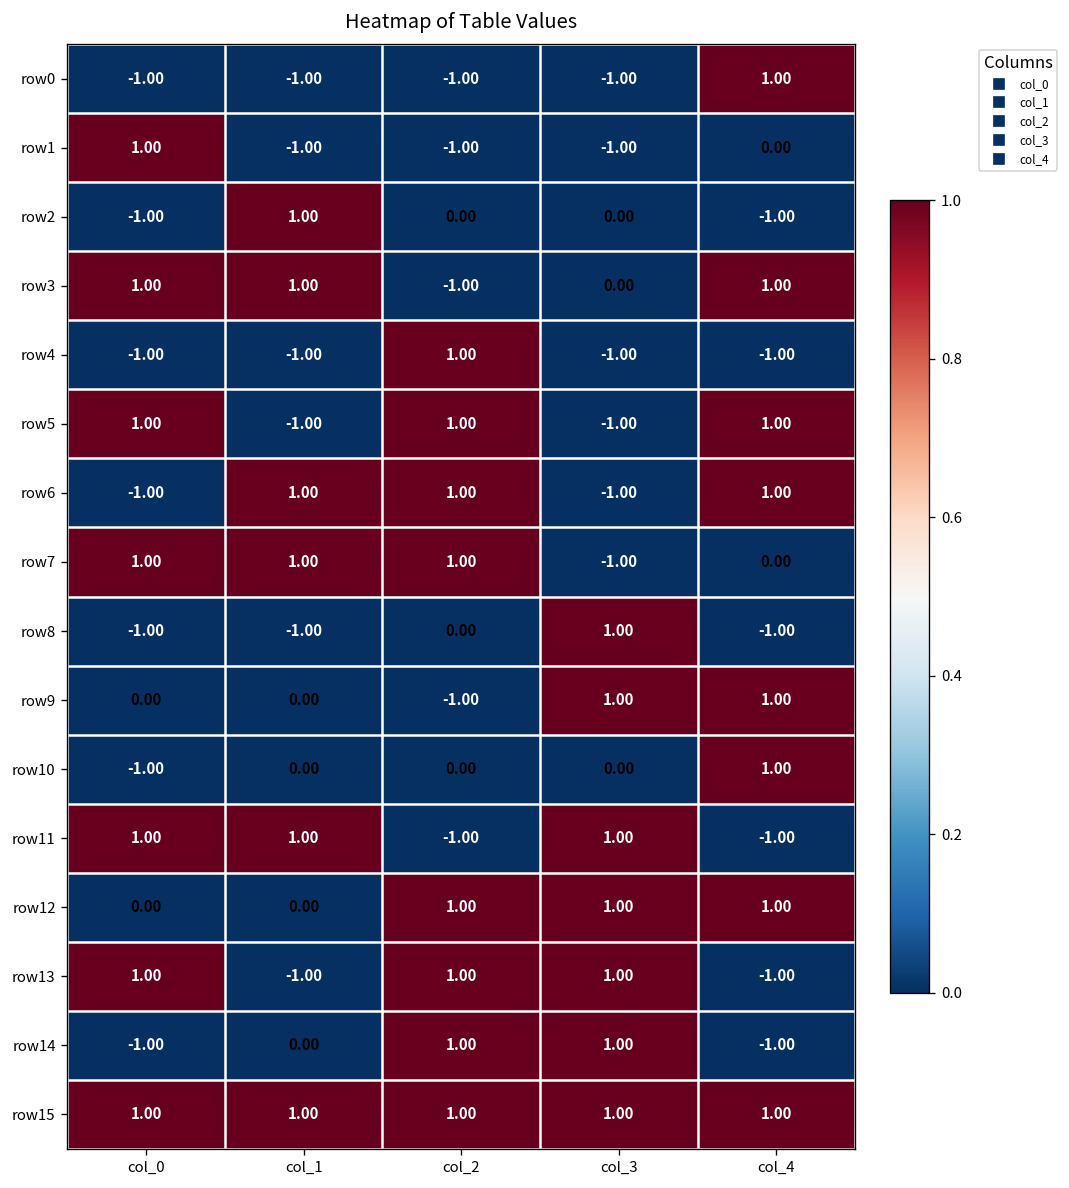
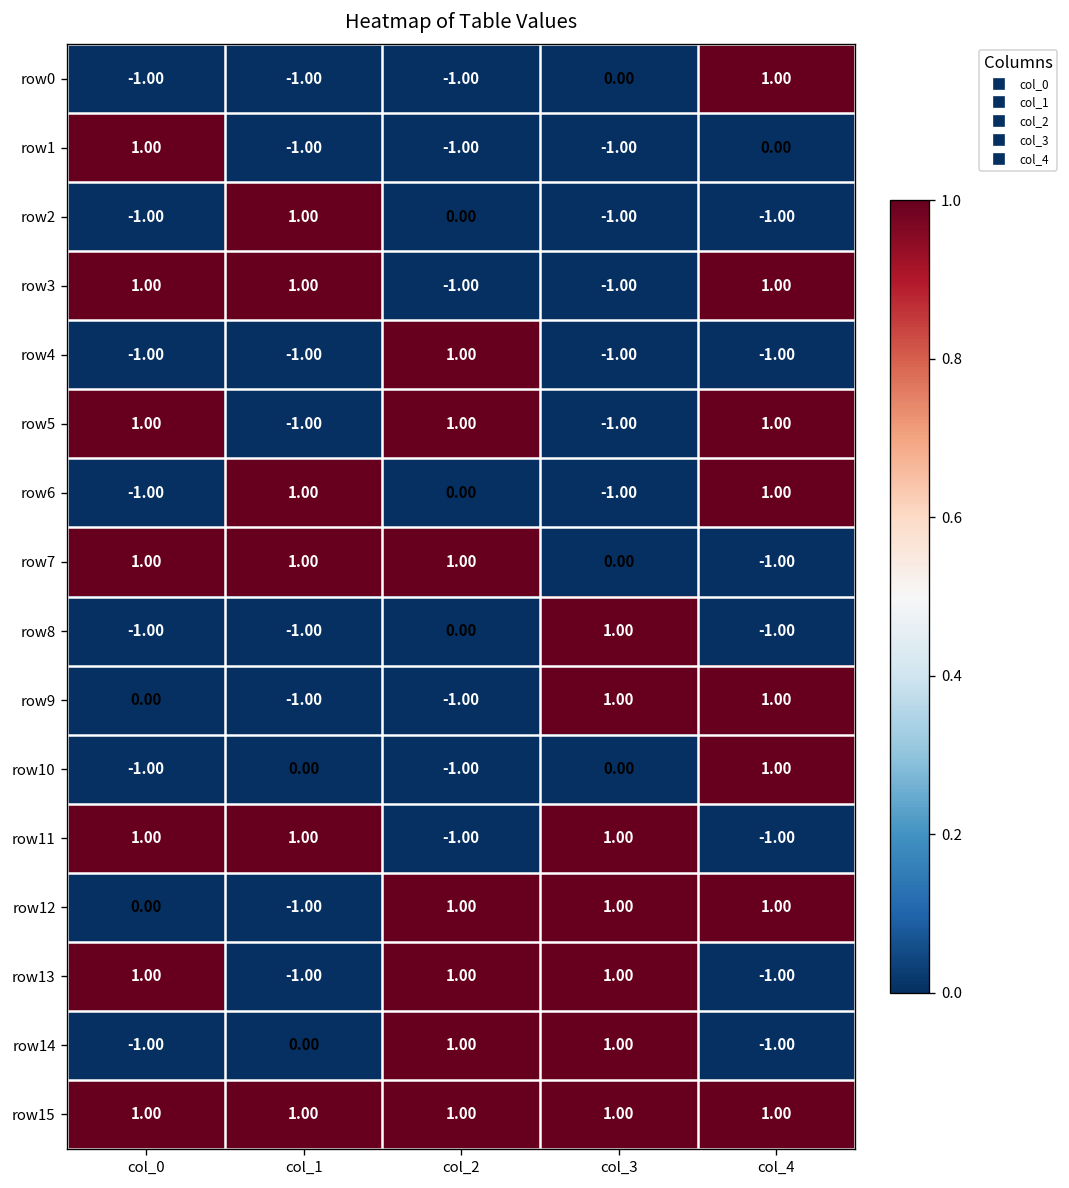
  {
    "row0": {
      "col_0": -1.00,
      "col_1": -1.00,
      "col_2": -1.00,
-     "col_3": -1.00,
+     "col_3": 0.00,
      "col_4": 1.00
    },
    "row1": {
      "col_0": 1.00,
      "col_1": -1.00,
      "col_2": -1.00,
      "col_3": -1.00,
      "col_4": 0.00
    },
    "row2": {
      "col_0": -1.00,
      "col_1": 1.00,
      "col_2": 0.00,
-     "col_3": 0.00,
+     "col_3": -1.00,
      "col_4": -1.00
    },
    "row3": {
      "col_0": 1.00,
      "col_1": 1.00,
      "col_2": -1.00,
-     "col_3": 0.00,
+     "col_3": -1.00,
      "col_4": 1.00
    },
    "row4": {
      "col_0": -1.00,
      "col_1": -1.00,
      "col_2": 1.00,
      "col_3": -1.00,
      "col_4": -1.00
    },
    "row5": {
      "col_0": 1.00,
      "col_1": -1.00,
      "col_2": 1.00,
      "col_3": -1.00,
      "col_4": 1.00
    },
    "row6": {
      "col_0": -1.00,
      "col_1": 1.00,
-     "col_2": 1.00,
+     "col_2": 0.00,
      "col_3": -1.00,
      "col_4": 1.00
    },
    "row7": {
      "col_0": 1.00,
      "col_1": 1.00,
      "col_2": 1.00,
-     "col_3": -1.00,
-     "col_4": 0.00
+     "col_3": 0.00,
+     "col_4": -1.00
    },
    "row8": {
      "col_0": -1.00,
      "col_1": -1.00,
      "col_2": 0.00,
      "col_3": 1.00,
      "col_4": -1.00
    },
    "row9": {
      "col_0": 0.00,
-     "col_1": 0.00,
+     "col_1": -1.00,
      "col_2": -1.00,
      "col_3": 1.00,
      "col_4": 1.00
    },
    "row10": {
      "col_0": -1.00,
      "col_1": 0.00,
-     "col_2": 0.00,
+     "col_2": -1.00,
      "col_3": 0.00,
      "col_4": 1.00
    },
    "row11": {
      "col_0": 1.00,
      "col_1": 1.00,
      "col_2": -1.00,
      "col_3": 1.00,
      "col_4": -1.00
    },
    "row12": {
      "col_0": 0.00,
-     "col_1": 0.00,
+     "col_1": -1.00,
      "col_2": 1.00,
      "col_3": 1.00,
      "col_4": 1.00
    },
    "row13": {
      "col_0": 1.00,
      "col_1": -1.00,
      "col_2": 1.00,
      "col_3": 1.00,
      "col_4": -1.00
    },
    "row14": {
      "col_0": -1.00,
      "col_1": 0.00,
      "col_2": 1.00,
      "col_3": 1.00,
      "col_4": -1.00
    },
    "row15": {
      "col_0": 1.00,
      "col_1": 1.00,
      "col_2": 1.00,
      "col_3": 1.00,
      "col_4": 1.00
    }
  }
